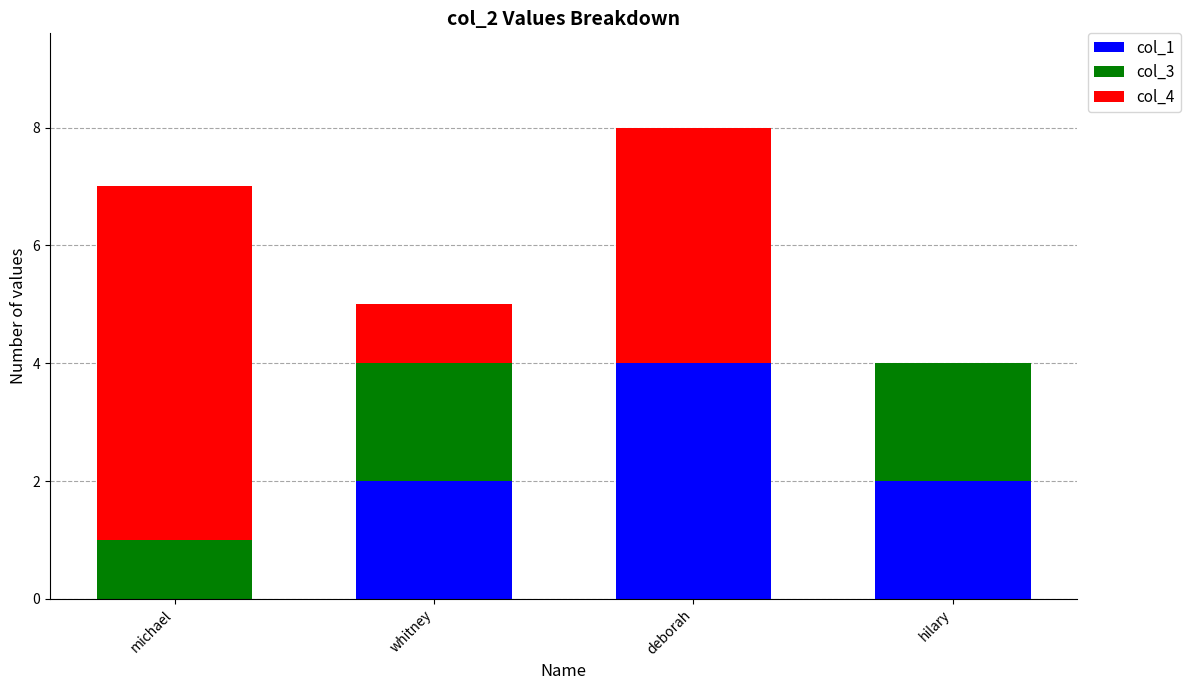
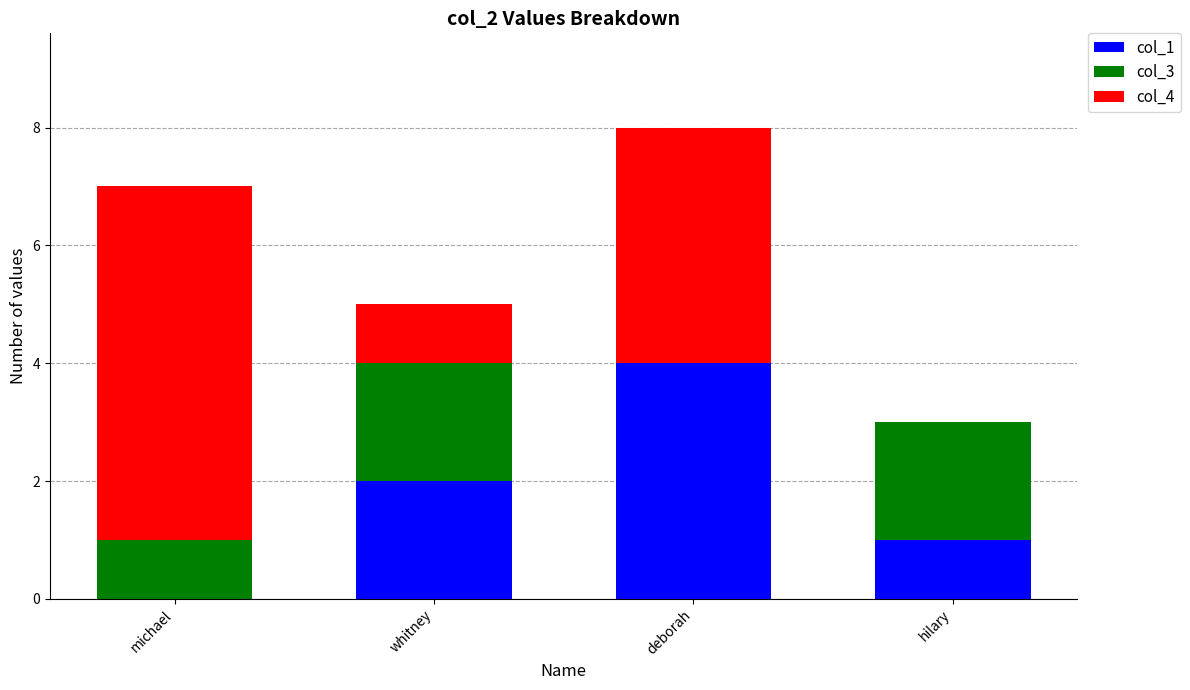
  {
    "col_1": {
      "michael": 0,
      "whitney": 2,
      "deborah": 4,
-     "hilary": 2
+     "hilary": 1
    },
    "col_3": {
      "michael": 1,
      "whitney": 2,
      "deborah": 0,
      "hilary": 2
    },
    "col_4": {
      "michael": 6,
      "whitney": 1,
      "deborah": 4,
      "hilary": 0
    }
  }
